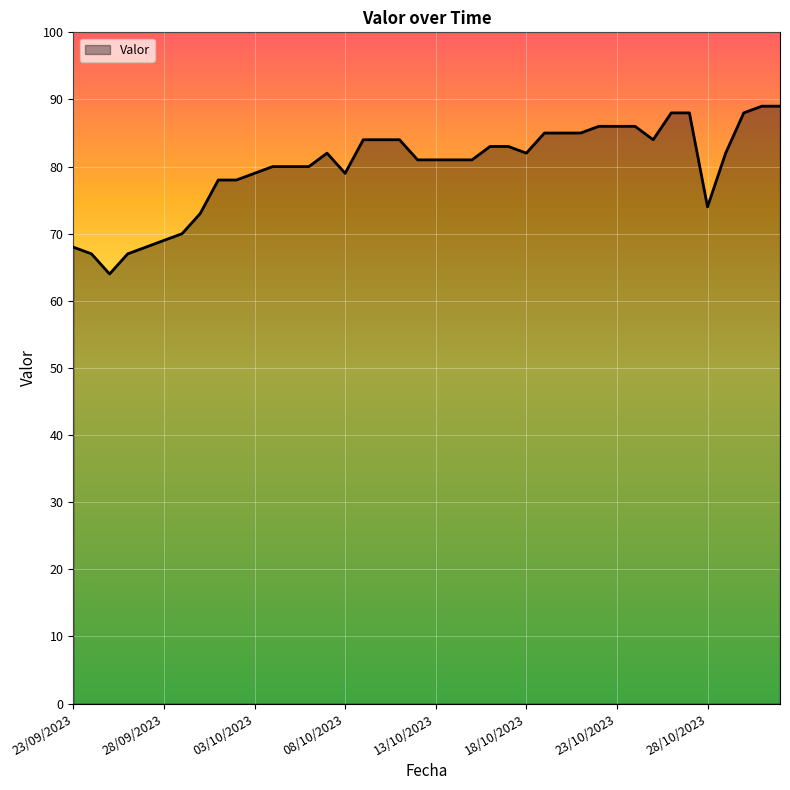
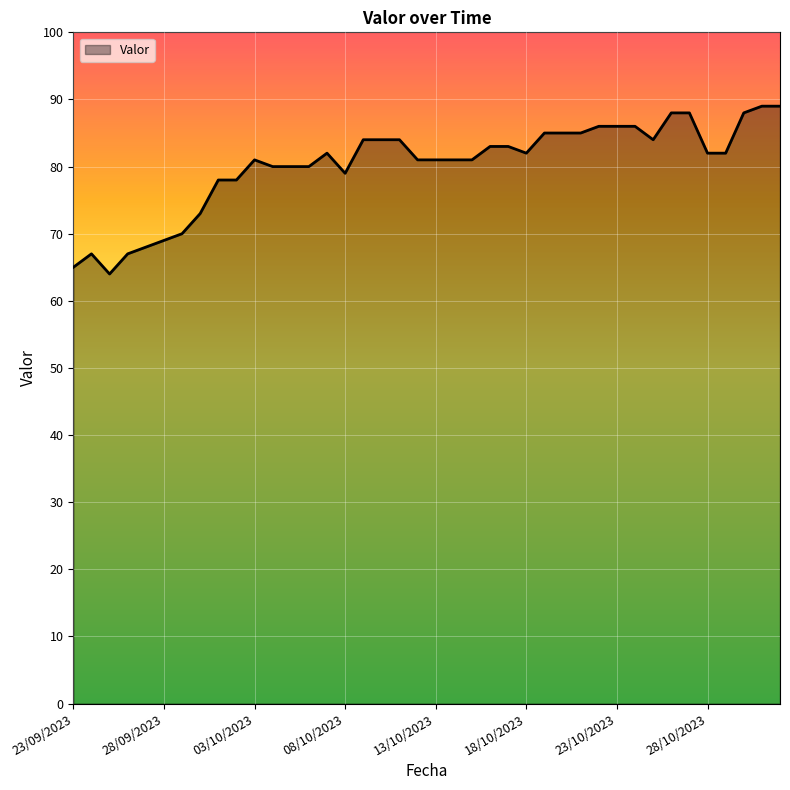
  {
-   "23/09/2023": 68,
+   "23/09/2023": 65,
    "28/09/2023": 69,
-   "03/10/2023": 79,
+   "03/10/2023": 81,
    "08/10/2023": 79,
    "13/10/2023": 81,
    "18/10/2023": 82,
    "23/10/2023": 86,
-   "28/10/2023": 74
+   "28/10/2023": 82
  }
